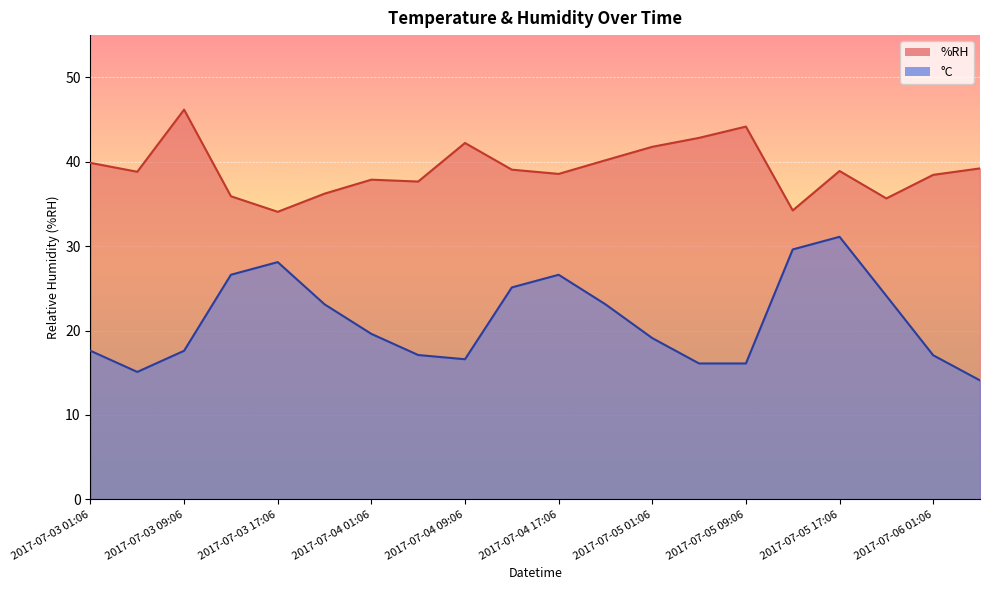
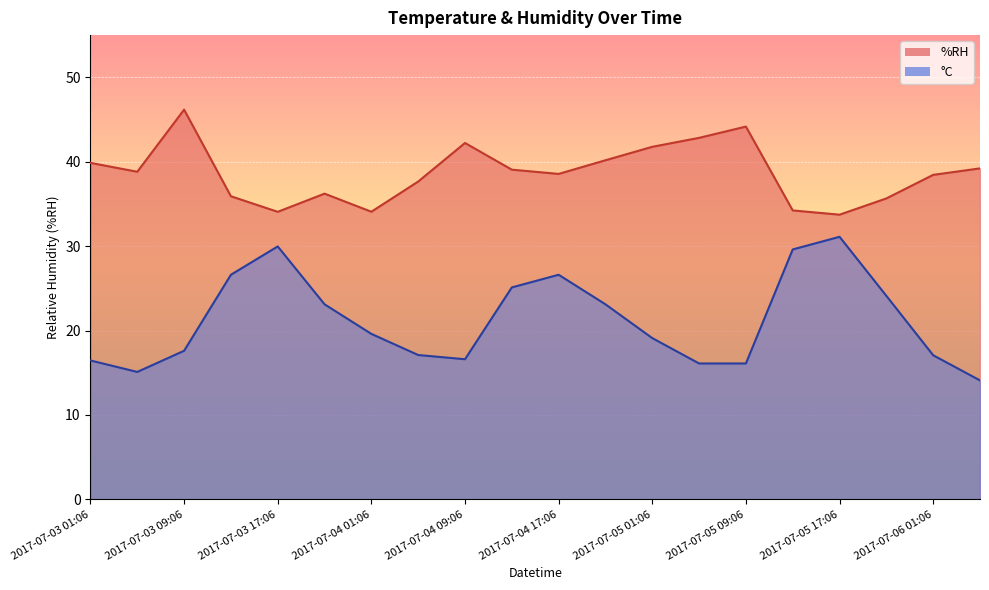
  {
    "%RH": {
      "2017-07-03 01:06": 40,
      "2017-07-03 09:06": 46,
      "2017-07-03 17:06": 34,
-     "2017-07-04 01:06": 38,
+     "2017-07-04 01:06": 34,
      "2017-07-04 09:06": 42,
      "2017-07-04 17:06": 39,
      "2017-07-05 01:06": 42,
      "2017-07-05 09:06": 44,
-     "2017-07-05 17:06": 39,
+     "2017-07-05 17:06": 34,
      "2017-07-06 01:06": 38
    },
    "°C": {
-     "2017-07-03 01:06": 18,
+     "2017-07-03 01:06": 16,
      "2017-07-03 09:06": 18,
-     "2017-07-03 17:06": 28,
+     "2017-07-03 17:06": 30,
      "2017-07-04 01:06": 20,
      "2017-07-04 09:06": 17,
      "2017-07-04 17:06": 27,
      "2017-07-05 01:06": 19,
      "2017-07-05 09:06": 16,
      "2017-07-05 17:06": 31,
      "2017-07-06 01:06": 17
    }
  }
